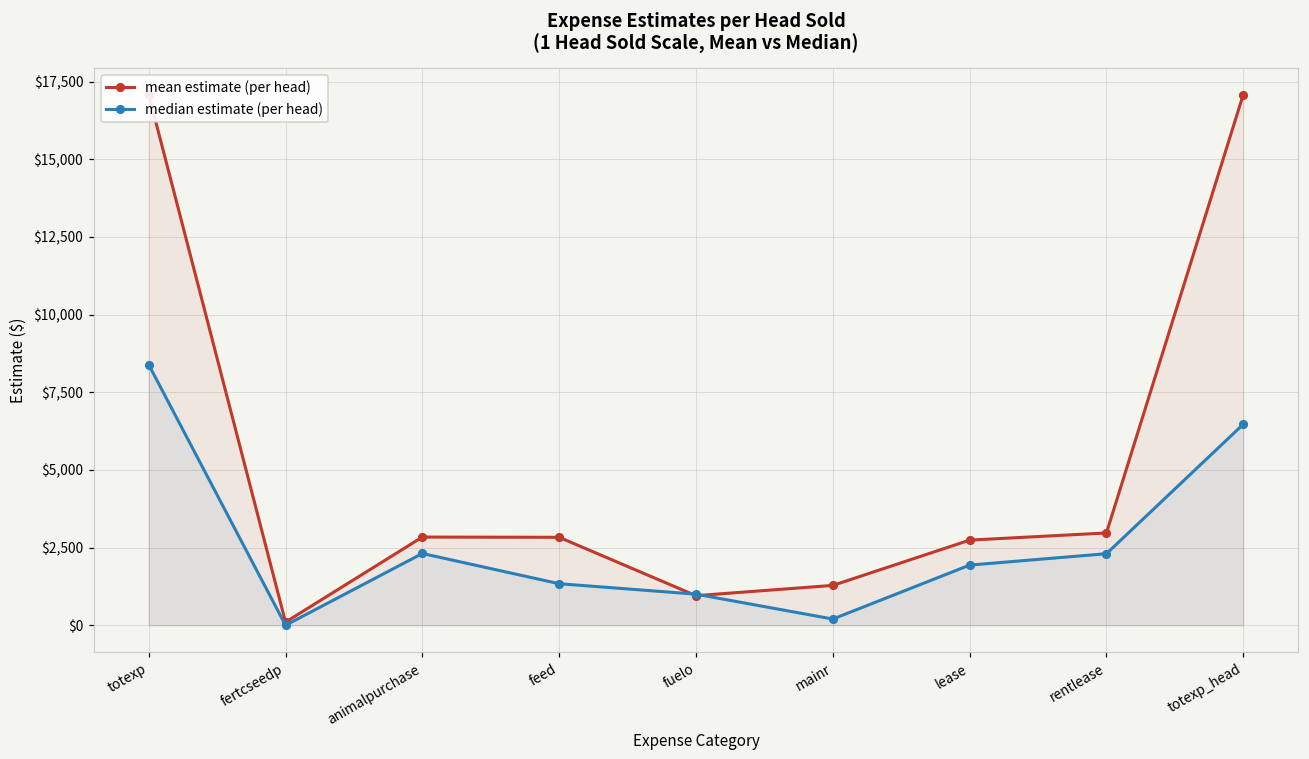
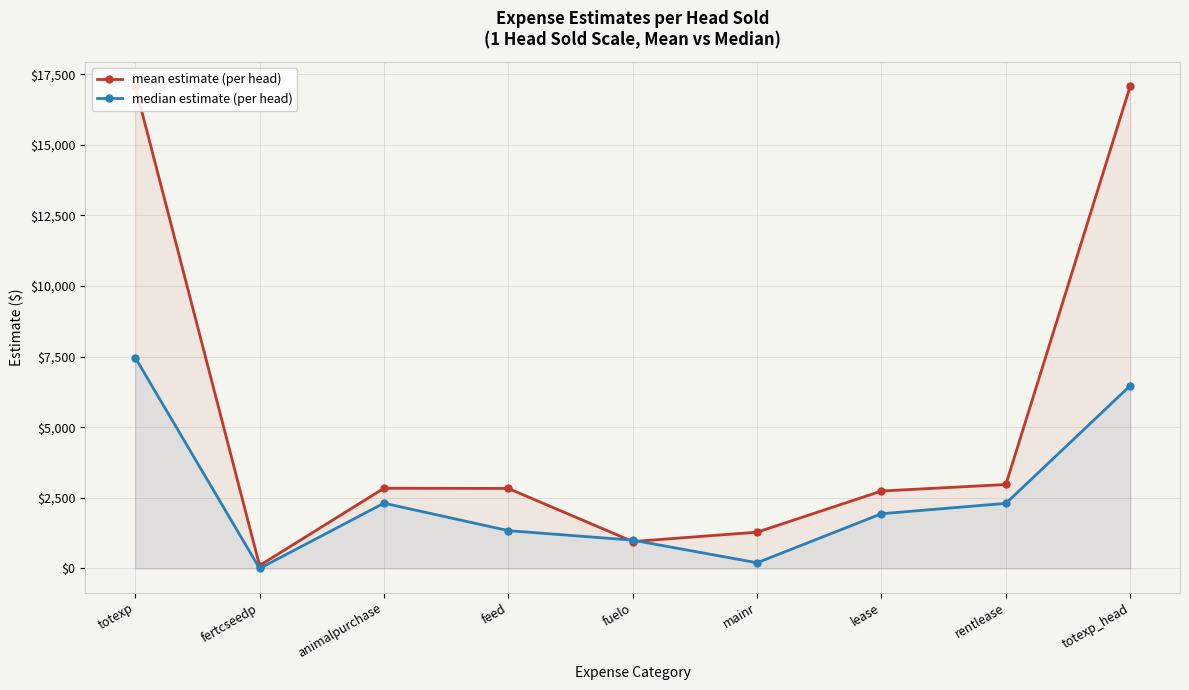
  {
    "mean estimate (per head)": {
      "fertcseedp": "$100",
      "animalpurchase": "$2,800",
      "feed": "$2,800",
      "mainr": "$1,300",
      "lease": "$2,700",
      "rentlease": "$3,000",
      "totexp_head": "$17,100"
    },
    "median estimate (per head)": {
-     "totexp": "$8,400",
+     "totexp": "$7,500",
      "fertcseedp": "$0",
      "animalpurchase": "$2,300",
      "feed": "$1,300",
      "mainr": "$200",
      "lease": "$1,900",
      "rentlease": "$2,300",
      "totexp_head": "$6,500"
    }
  }
